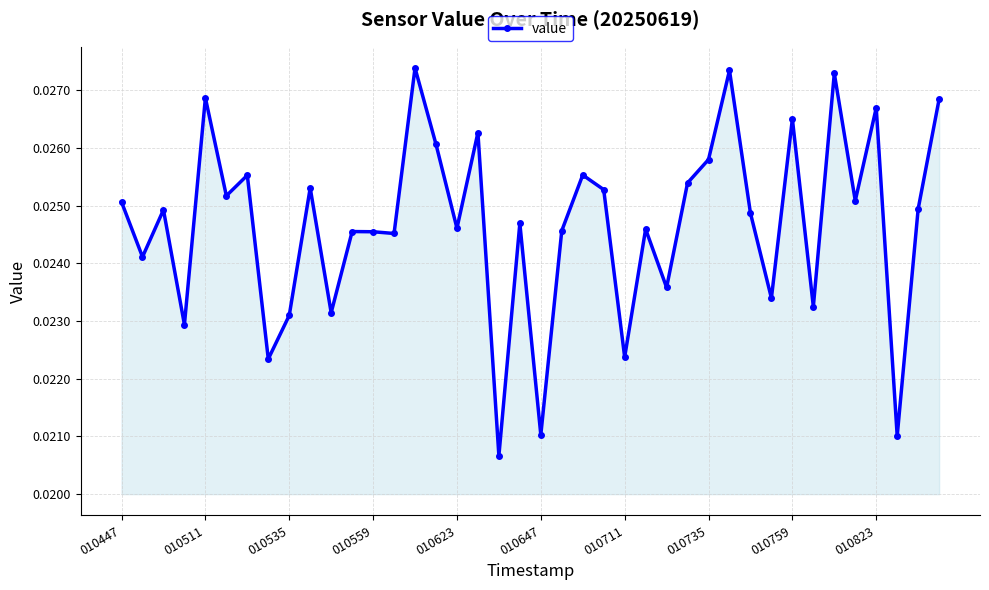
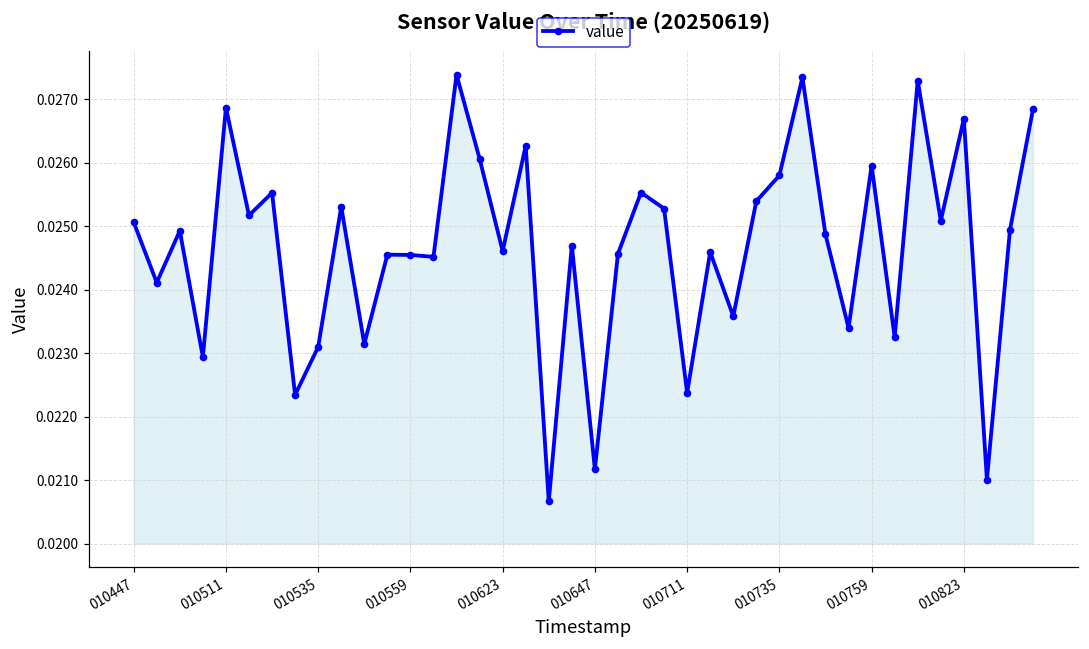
  {
    "010447": 0.0251,
    "010511": 0.0269,
    "010535": 0.0231,
    "010559": 0.0245,
    "010623": 0.0246,
-   "010647": 0.0210,
+   "010647": 0.0212,
    "010711": 0.0224,
    "010735": 0.0258,
-   "010759": 0.0265,
+   "010759": 0.0260,
    "010823": 0.0267
  }
